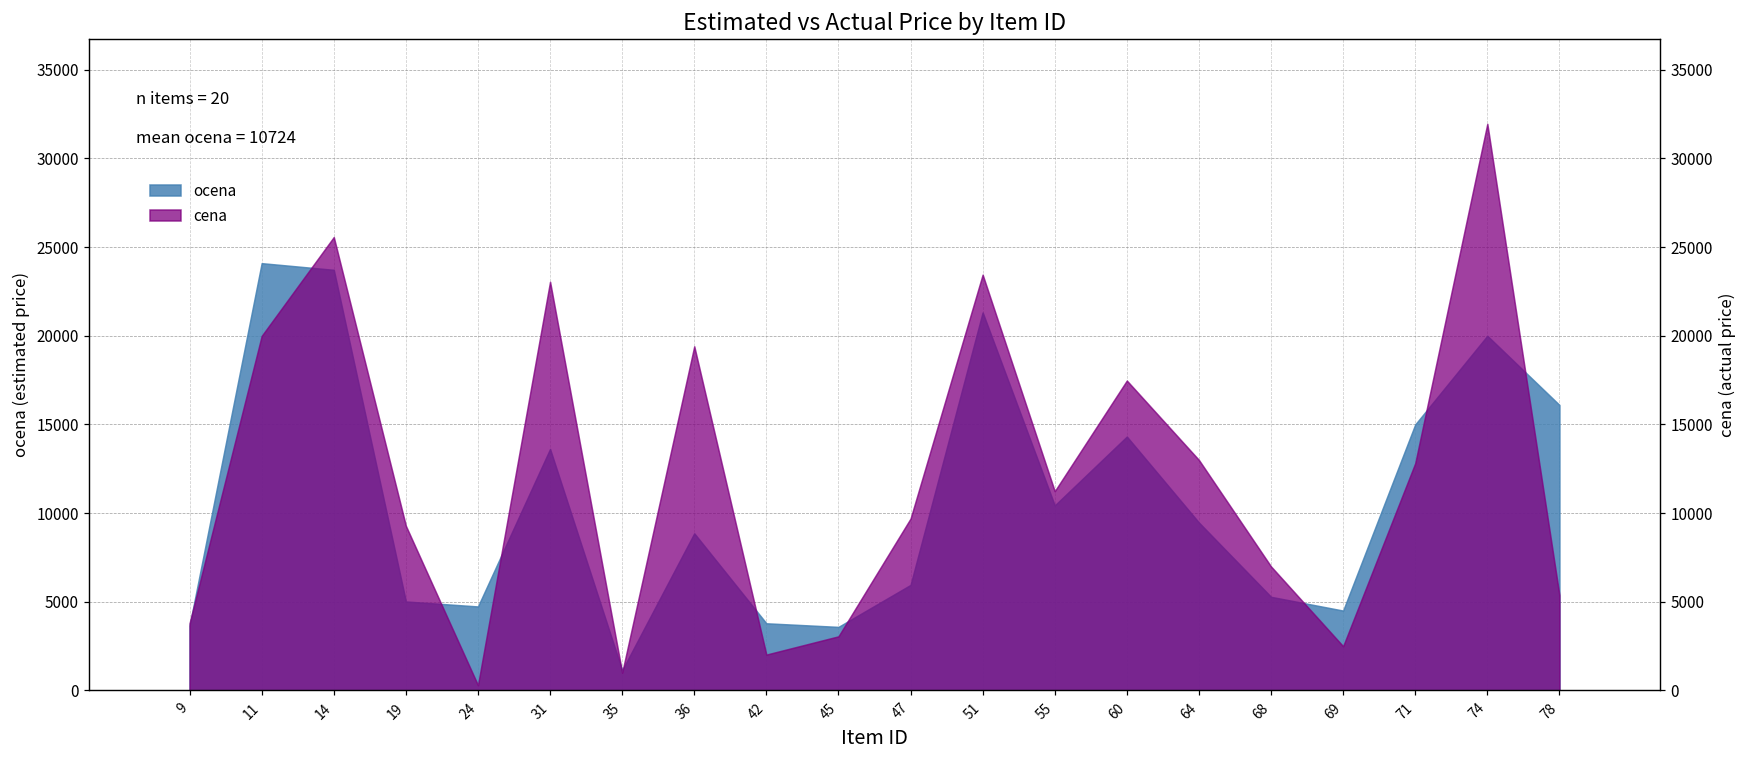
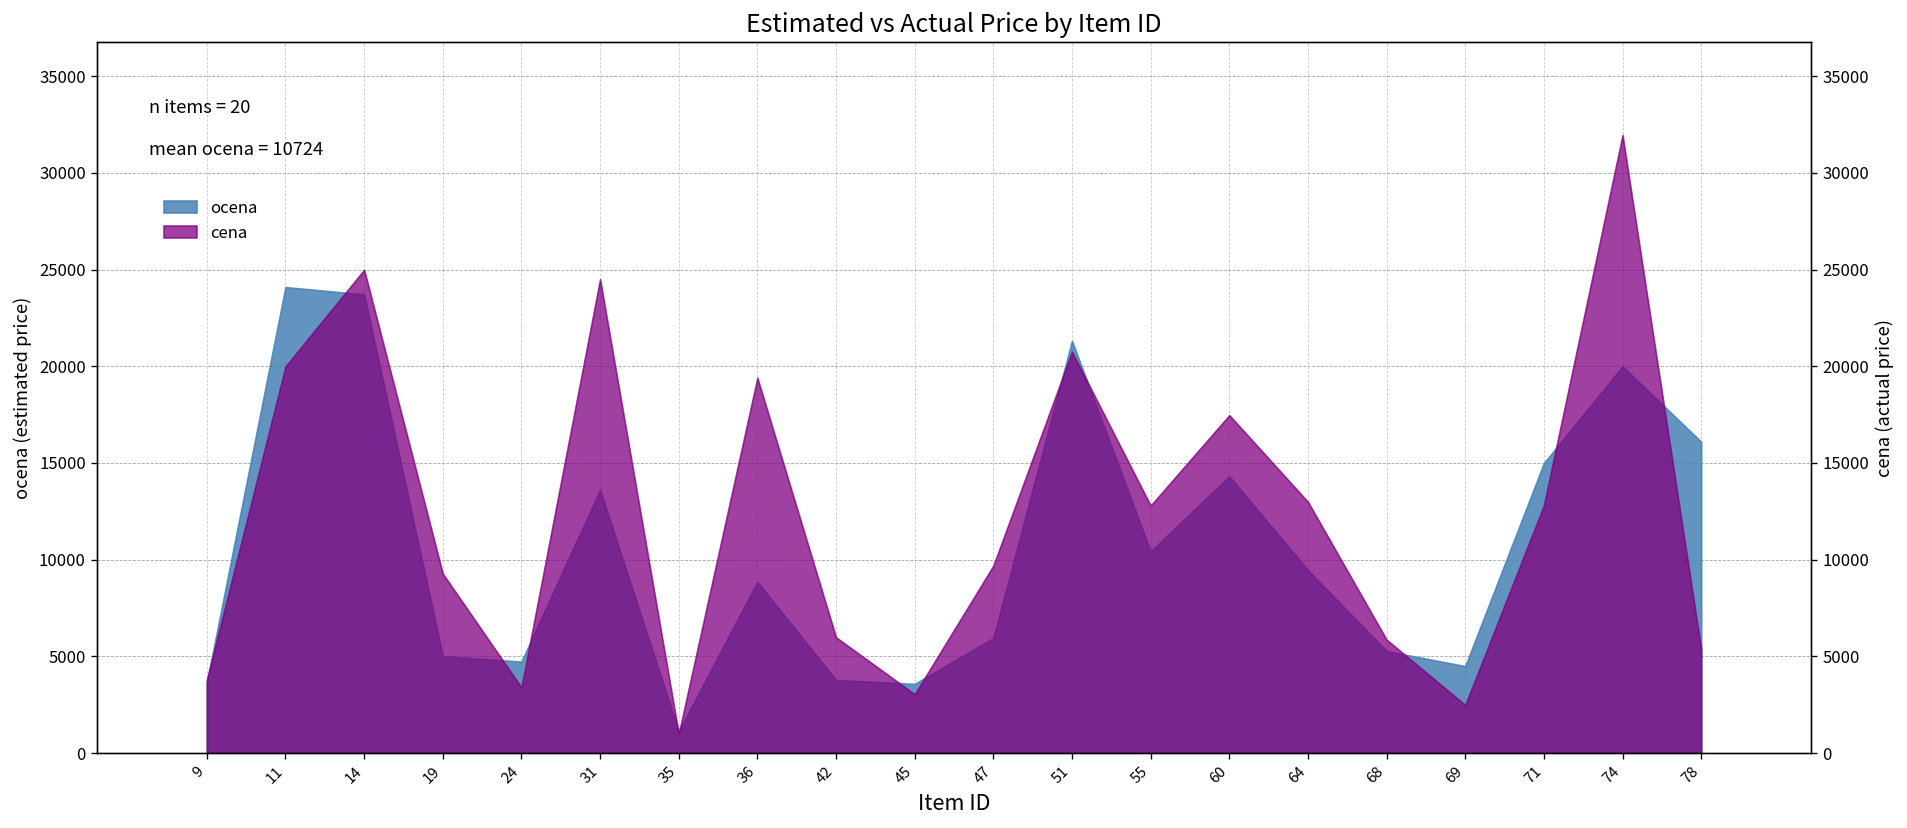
  {
    "cena": {
      "11": 20000,
-     "14": 25600,
+     "14": 25000,
      "19": 9300,
-     "24": 300,
-     "31": 23000,
+     "24": 3400,
+     "31": 24500,
      "36": 19400,
-     "42": 2000,
+     "42": 6000,
      "45": 3000,
      "47": 9700,
-     "51": 23400,
-     "55": 11200,
+     "51": 20800,
+     "55": 12800,
      "60": 17500,
      "64": 13000,
-     "68": 7000,
+     "68": 5900,
      "69": 2500,
      "71": 12800,
      "74": 32000,
      "78": 5400
    }
  }
